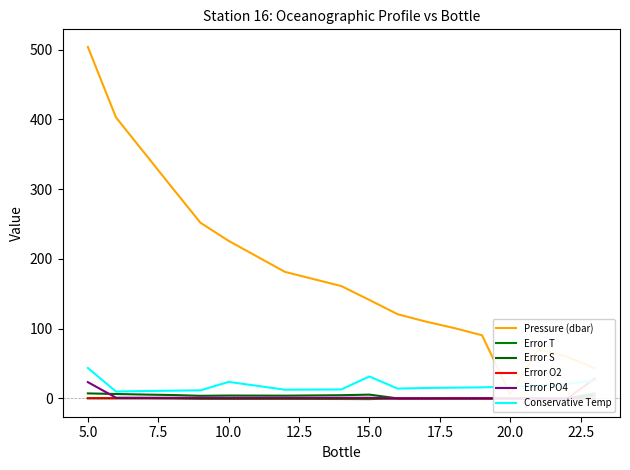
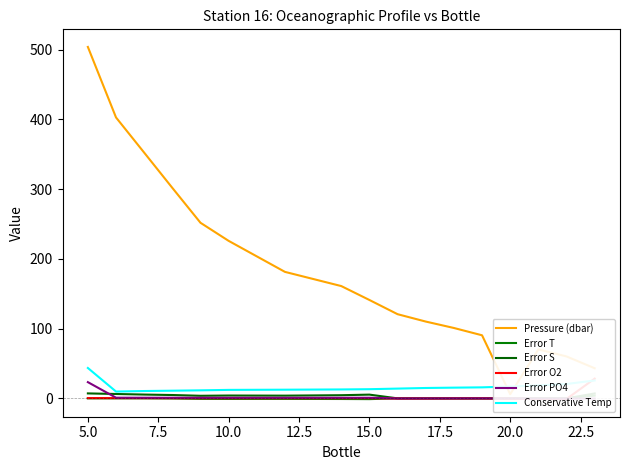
  {
    "Pressure (dbar)": {
      "5.0": 500,
      "10.0": 230,
      "15.0": 140
    },
    "Error PO4": {
      "5.0": 20
    },
    "Conservative Temp": {
      "5.0": 40,
-     "10.0": 20,
-     "15.0": 30
+     "10.0": 10,
+     "15.0": 10
    }
  }
